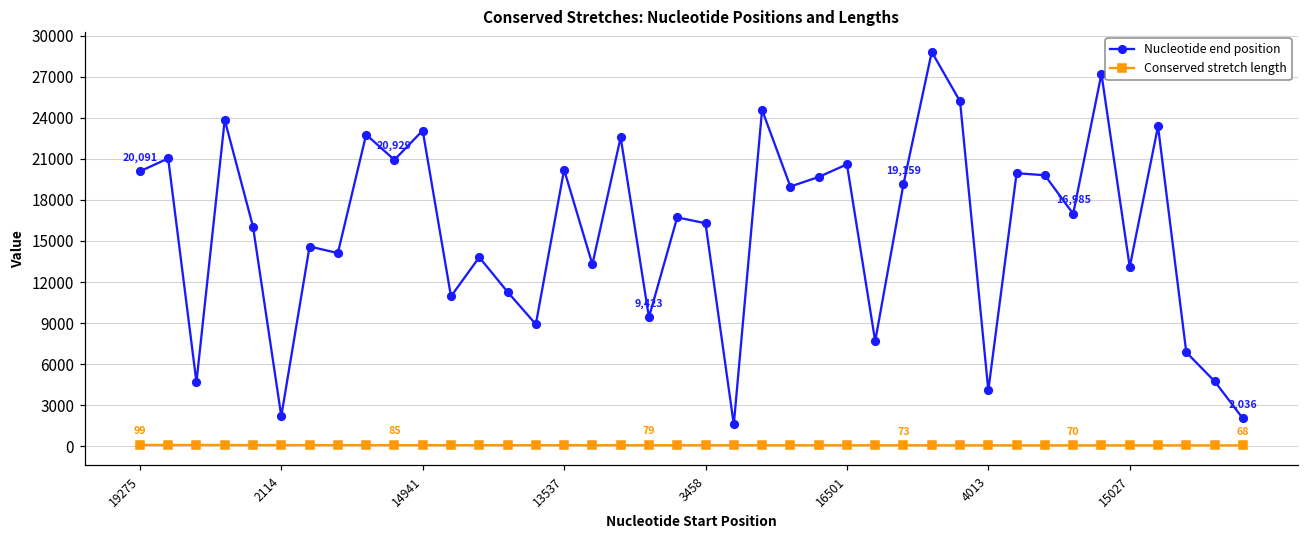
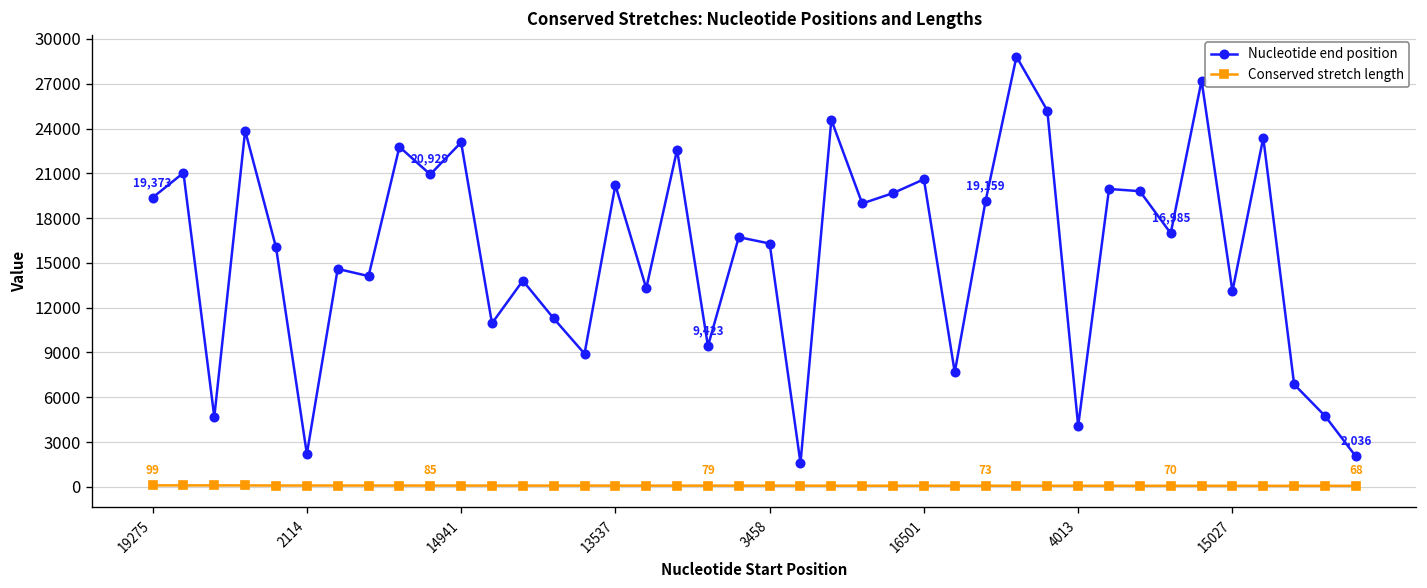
  {
    "Nucleotide end position": {
-     "19275": "20,091"
+     "19275": "19,373"
    },
    "Conserved stretch length": {
      "19275": "99"
    }
  }
